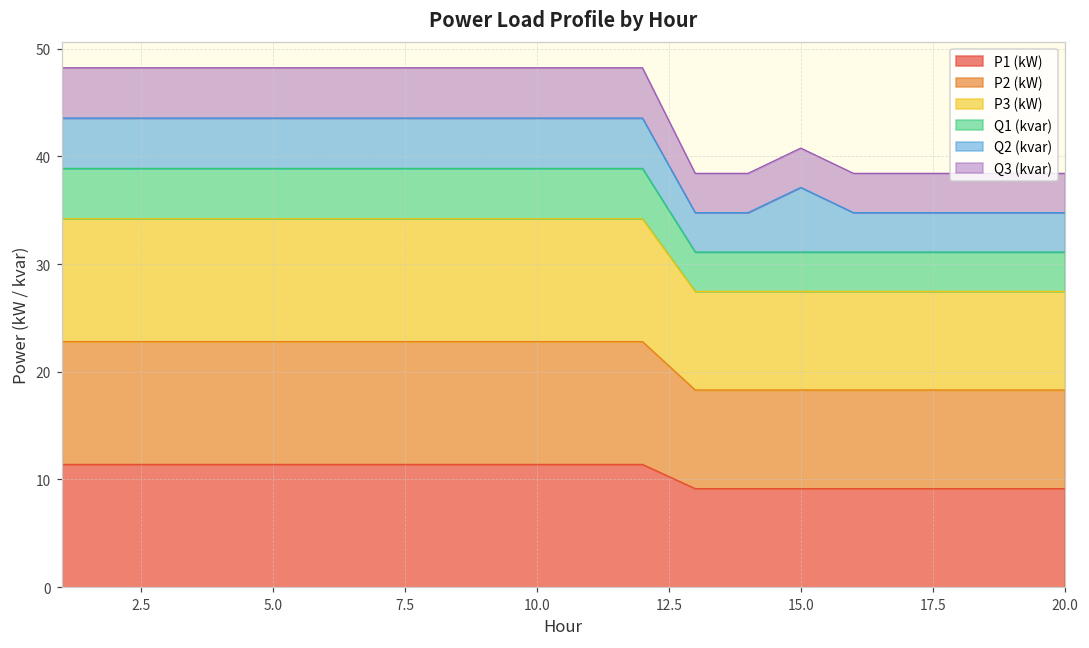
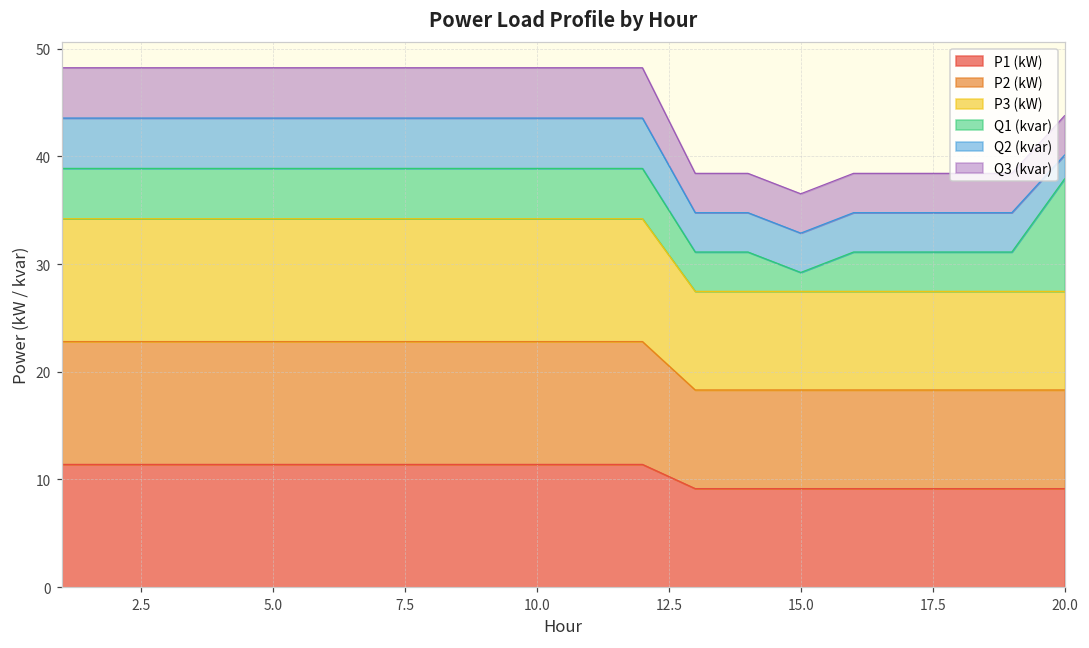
  {
    "P3 (kW)": {
      "5.0": 11,
      "10.0": 11,
      "15.0": 9,
      "20.0": 9
    },
    "Q1 (kvar)": {
      "5.0": 5,
      "10.0": 5,
-     "15.0": 4,
-     "20.0": 4
+     "15.0": 2,
+     "20.0": 10
    },
    "Q2 (kvar)": {
      "5.0": 5,
      "10.0": 5,
-     "15.0": 6,
-     "20.0": 4
+     "15.0": 4,
+     "20.0": 2
    },
    "Q3 (kvar)": {
      "5.0": 5,
      "10.0": 5,
      "15.0": 4,
      "20.0": 4
    }
  }
